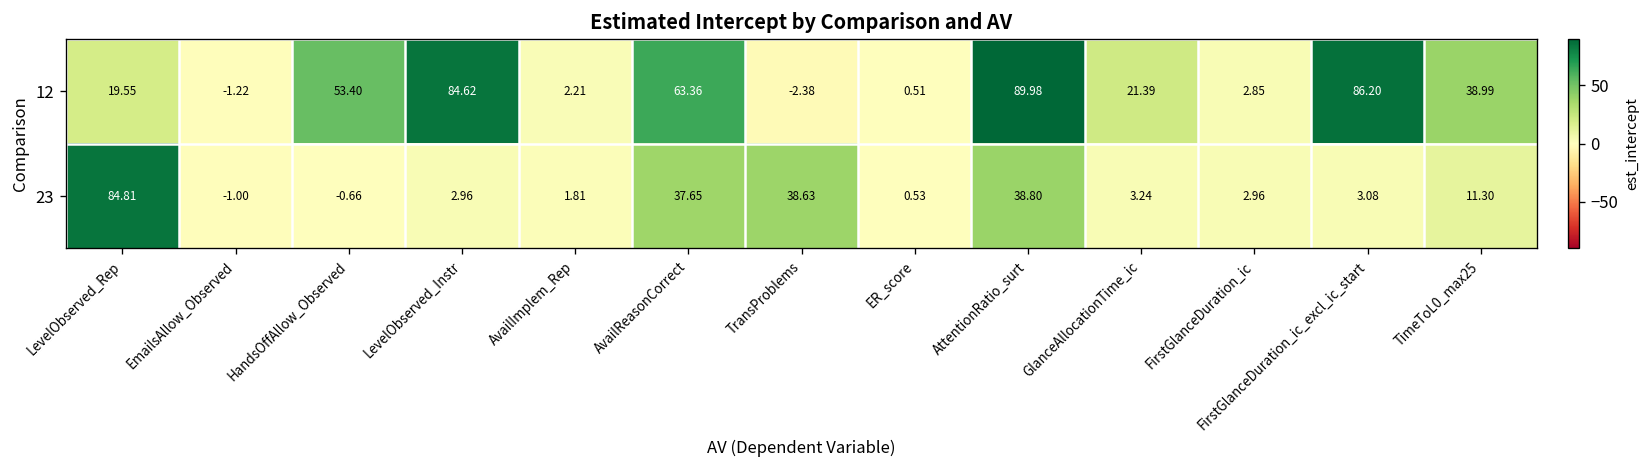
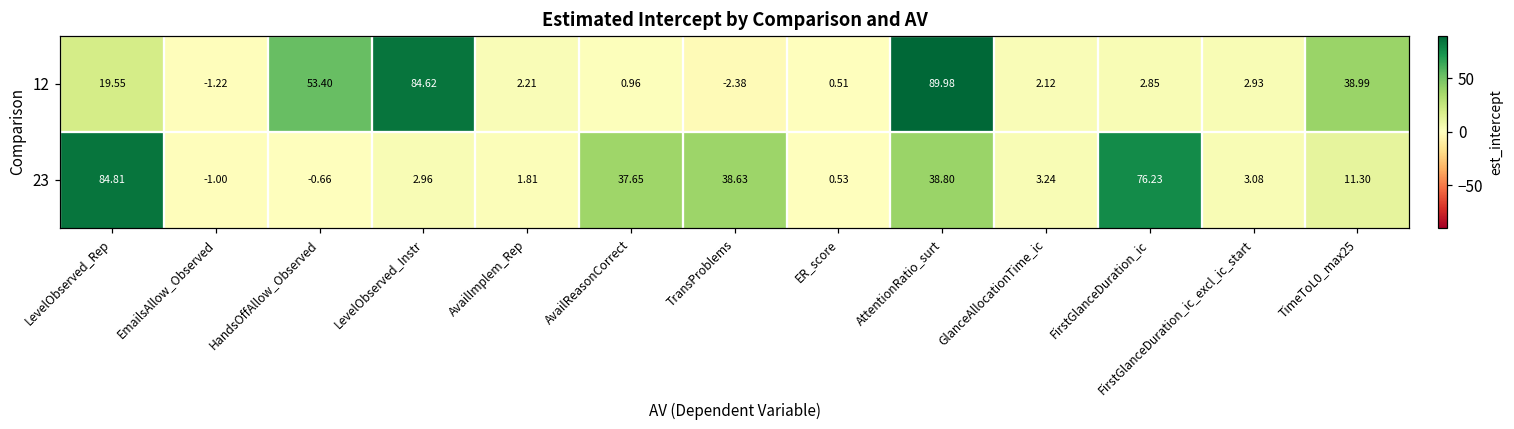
  {
    "12": {
      "LevelObserved_Rep": 19.55,
      "EmailsAllow_Observed": -1.22,
      "HandsOffAllow_Observed": 53.40,
      "LevelObserved_Instr": 84.62,
      "AvailImplem_Rep": 2.21,
-     "AvailReasonCorrect": 63.36,
+     "AvailReasonCorrect": 0.96,
      "TransProblems": -2.38,
      "ER_score": 0.51,
      "AttentionRatio_surt": 89.98,
-     "GlanceAllocationTime_ic": 21.39,
+     "GlanceAllocationTime_ic": 2.12,
      "FirstGlanceDuration_ic": 2.85,
-     "FirstGlanceDuration_ic_excl_ic_start": 86.20,
+     "FirstGlanceDuration_ic_excl_ic_start": 2.93,
      "TimeToL0_max25": 38.99
    },
    "23": {
      "LevelObserved_Rep": 84.81,
      "EmailsAllow_Observed": -1.00,
      "HandsOffAllow_Observed": -0.66,
      "LevelObserved_Instr": 2.96,
      "AvailImplem_Rep": 1.81,
      "AvailReasonCorrect": 37.65,
      "TransProblems": 38.63,
      "ER_score": 0.53,
      "AttentionRatio_surt": 38.80,
      "GlanceAllocationTime_ic": 3.24,
-     "FirstGlanceDuration_ic": 2.96,
+     "FirstGlanceDuration_ic": 76.23,
      "FirstGlanceDuration_ic_excl_ic_start": 3.08,
      "TimeToL0_max25": 11.30
    }
  }
